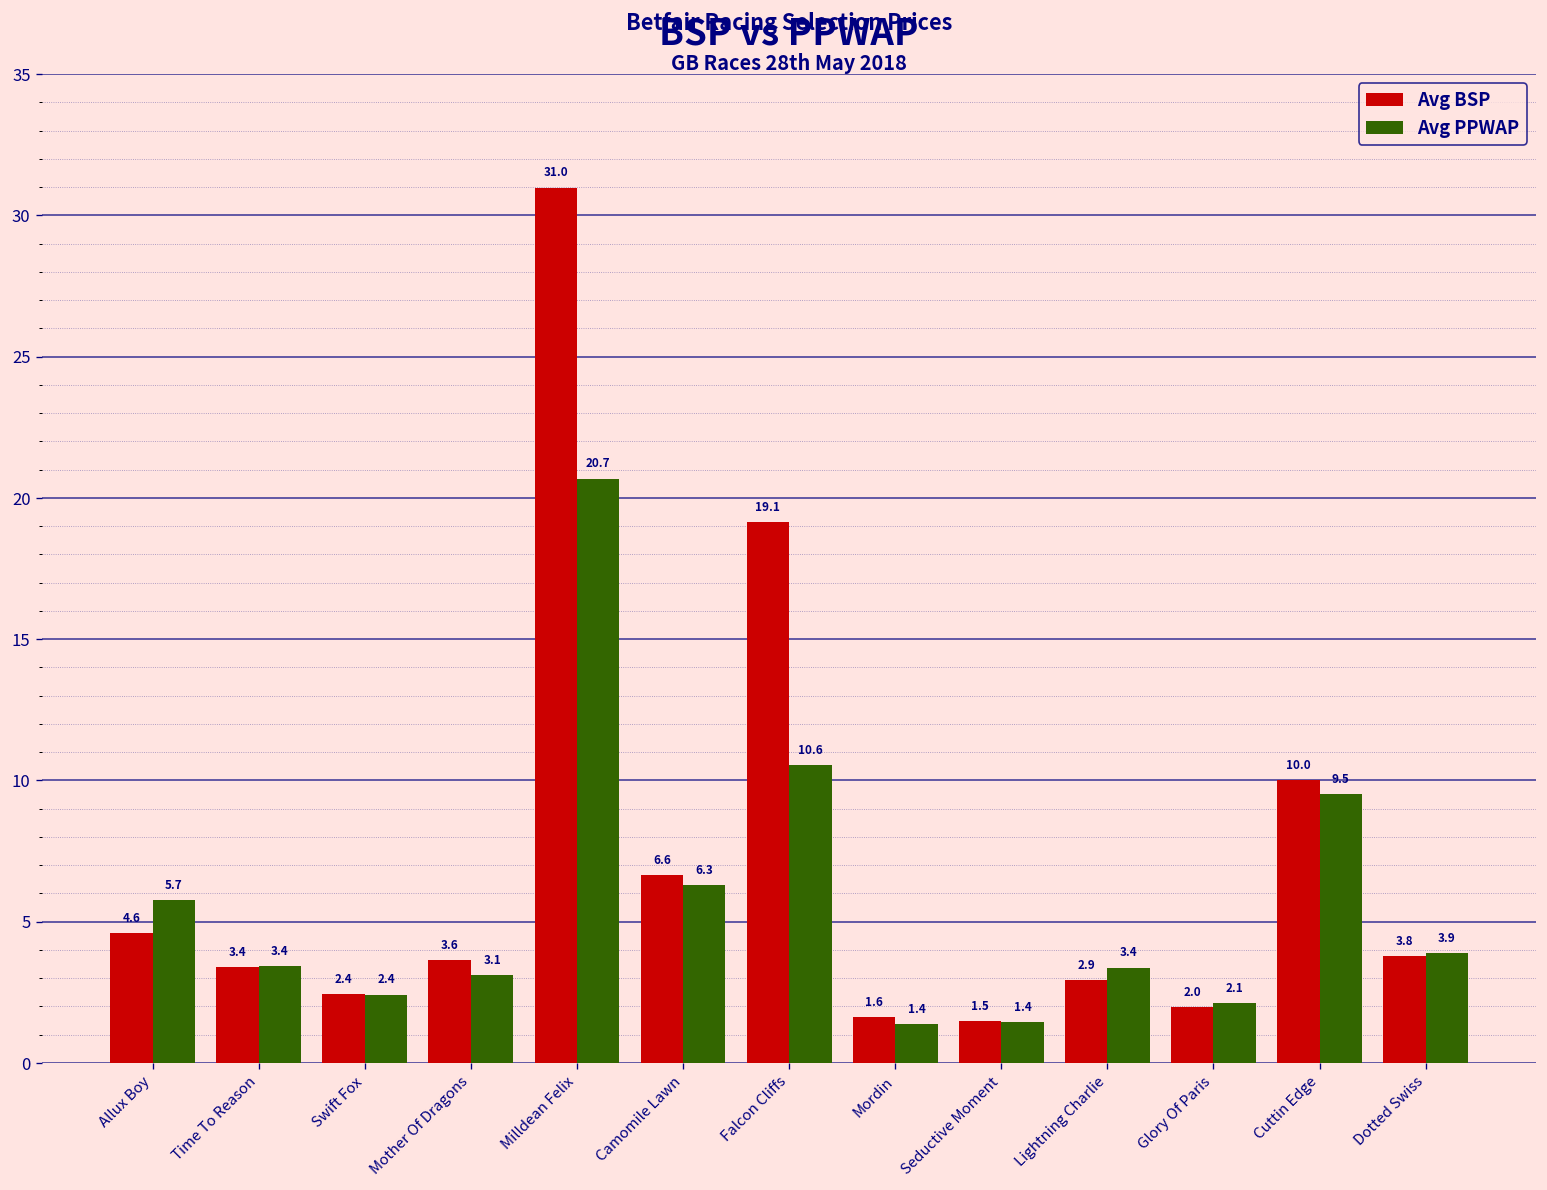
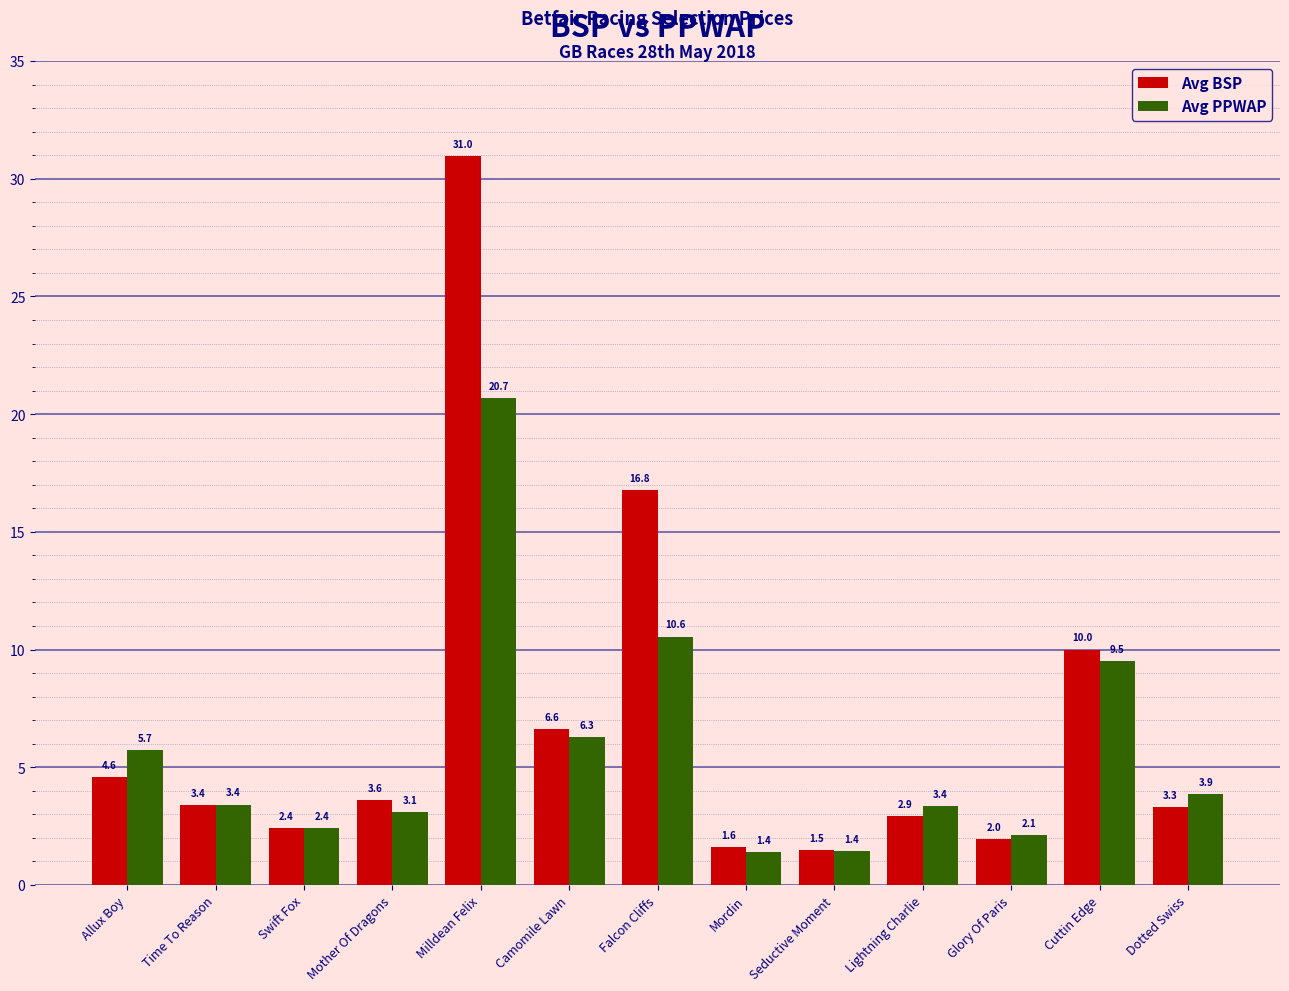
  {
    "Avg BSP": {
      "Allux Boy": 4.6,
      "Time To Reason": 3.4,
      "Swift Fox": 2.4,
      "Mother Of Dragons": 3.6,
      "Milldean Felix": 31.0,
      "Camomile Lawn": 6.6,
-     "Falcon Cliffs": 19.1,
+     "Falcon Cliffs": 16.8,
      "Mordin": 1.6,
      "Seductive Moment": 1.5,
      "Lightning Charlie": 2.9,
      "Glory Of Paris": 2.0,
      "Cuttin Edge": 10.0,
-     "Dotted Swiss": 3.8
+     "Dotted Swiss": 3.3
    },
    "Avg PPWAP": {
      "Allux Boy": 5.7,
      "Time To Reason": 3.4,
      "Swift Fox": 2.4,
      "Mother Of Dragons": 3.1,
      "Milldean Felix": 20.7,
      "Camomile Lawn": 6.3,
      "Falcon Cliffs": 10.6,
      "Mordin": 1.4,
      "Seductive Moment": 1.4,
      "Lightning Charlie": 3.4,
      "Glory Of Paris": 2.1,
      "Cuttin Edge": 9.5,
      "Dotted Swiss": 3.9
    }
  }
